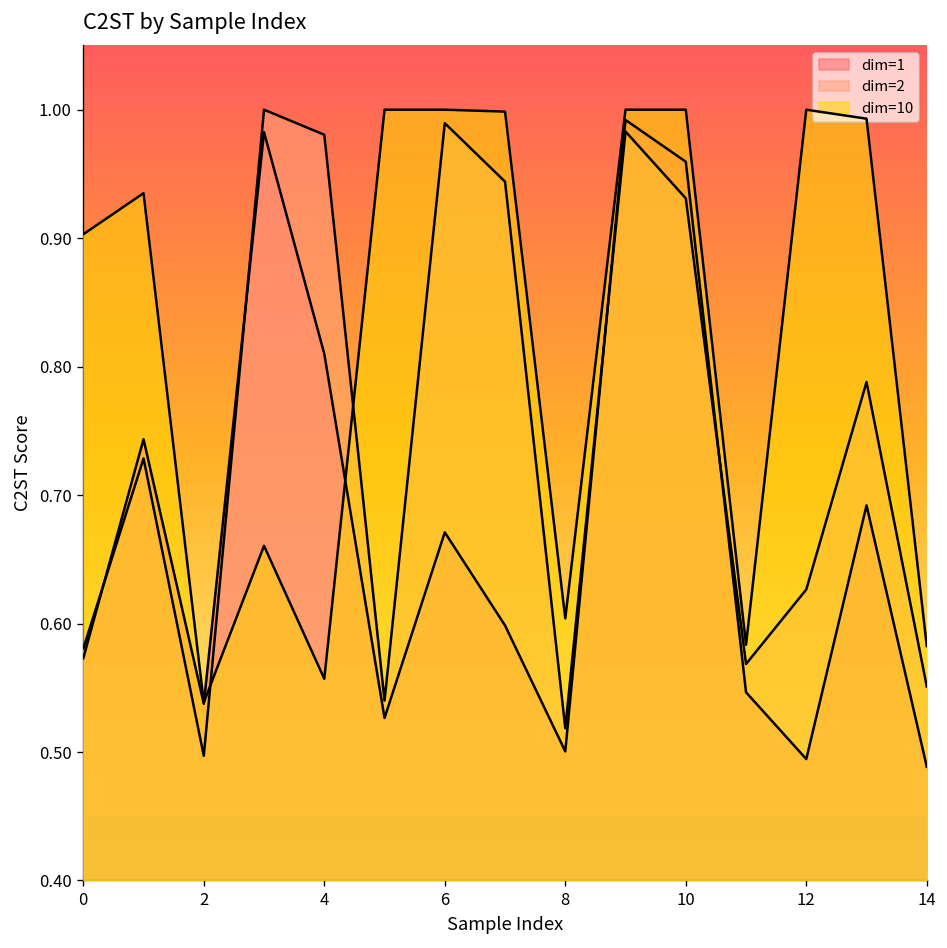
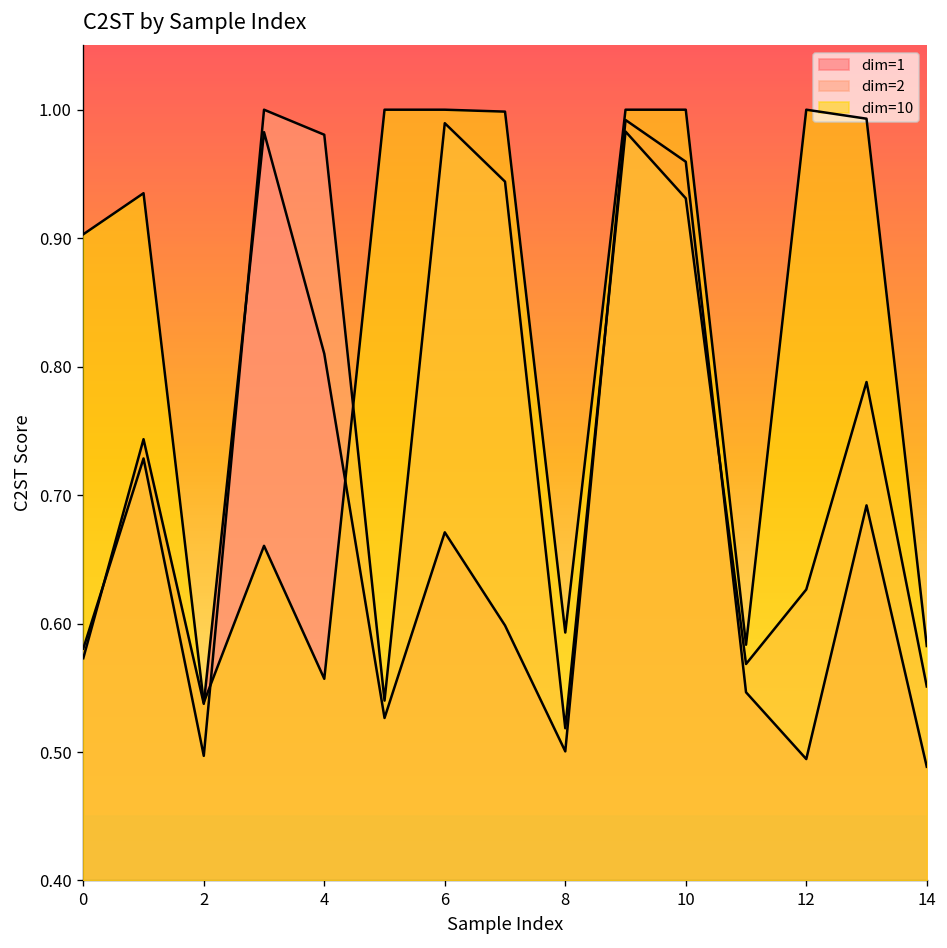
  {
    "dim=10": {
      "0": 0.903,
      "4": 0.557,
      "6": 1.000,
-     "8": 0.604,
+     "8": 0.593,
      "10": 1.000,
      "12": 1.000,
      "14": 0.583
    }
  }
